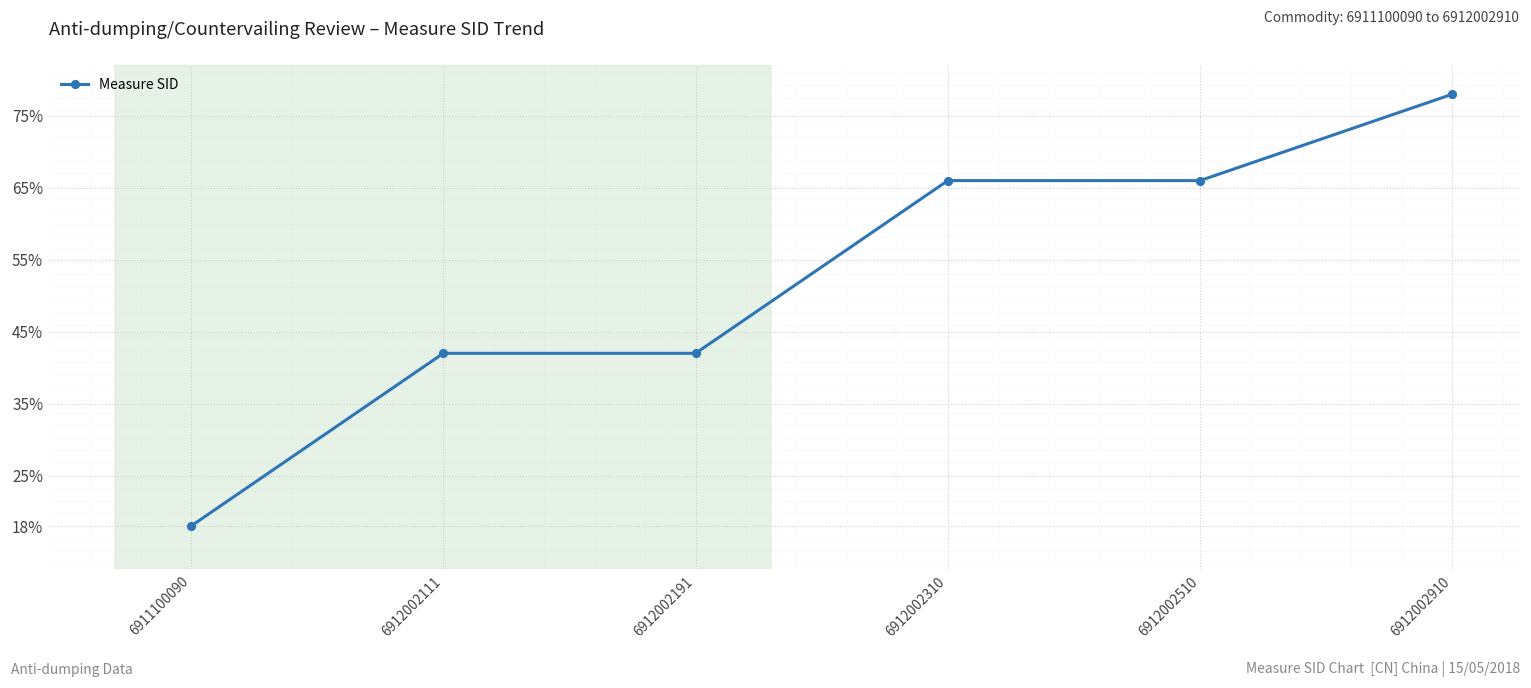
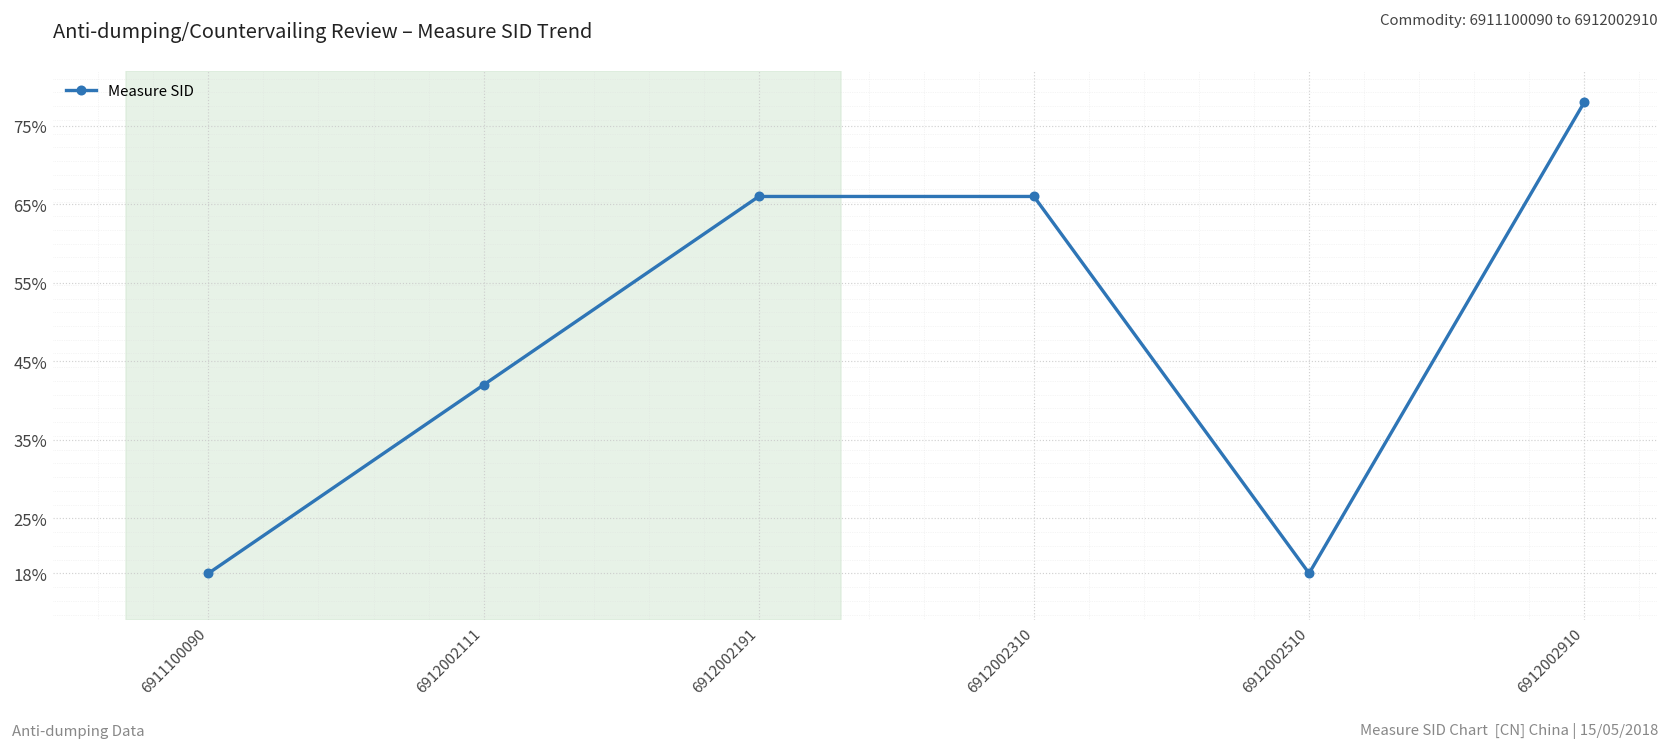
  {
    "6911100090": "18%",
    "6912002111": "42%",
-   "6912002191": "42%",
+   "6912002191": "66%",
    "6912002310": "66%",
-   "6912002510": "66%",
+   "6912002510": "18%",
    "6912002910": "78%"
  }
